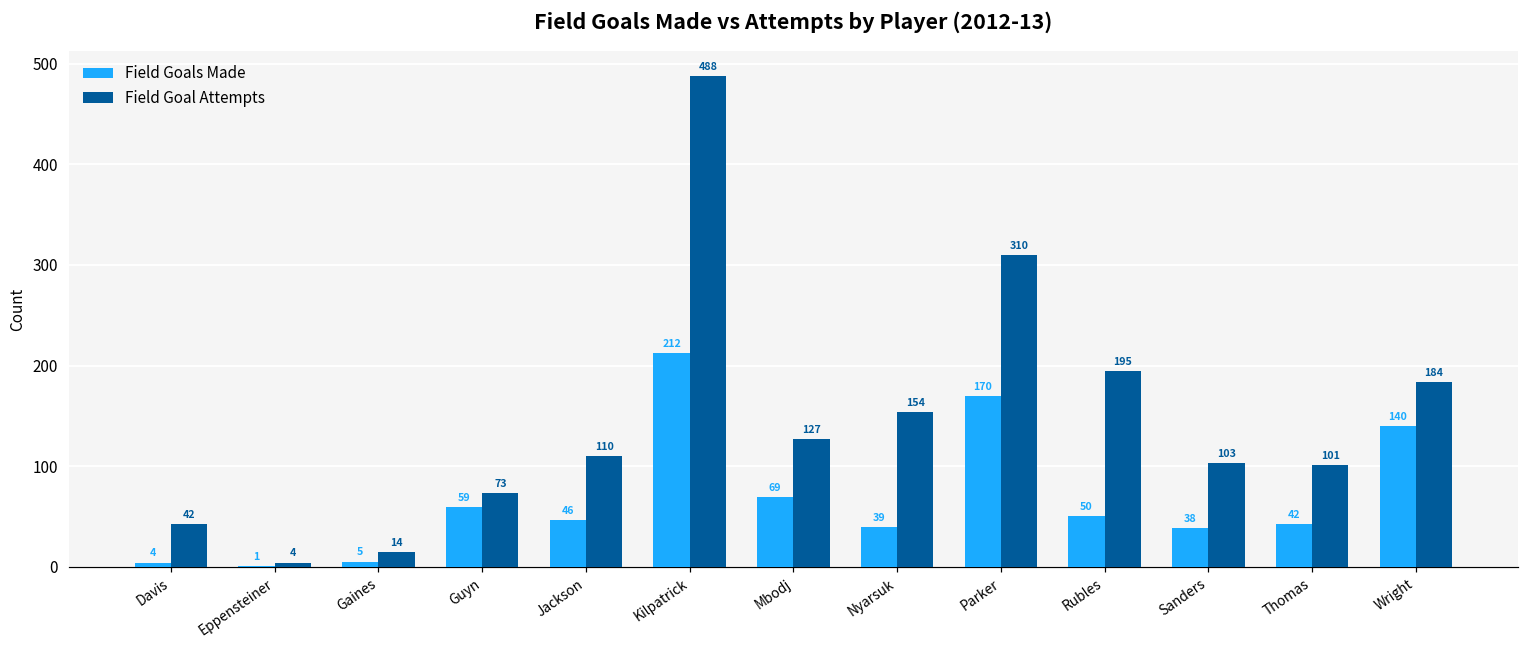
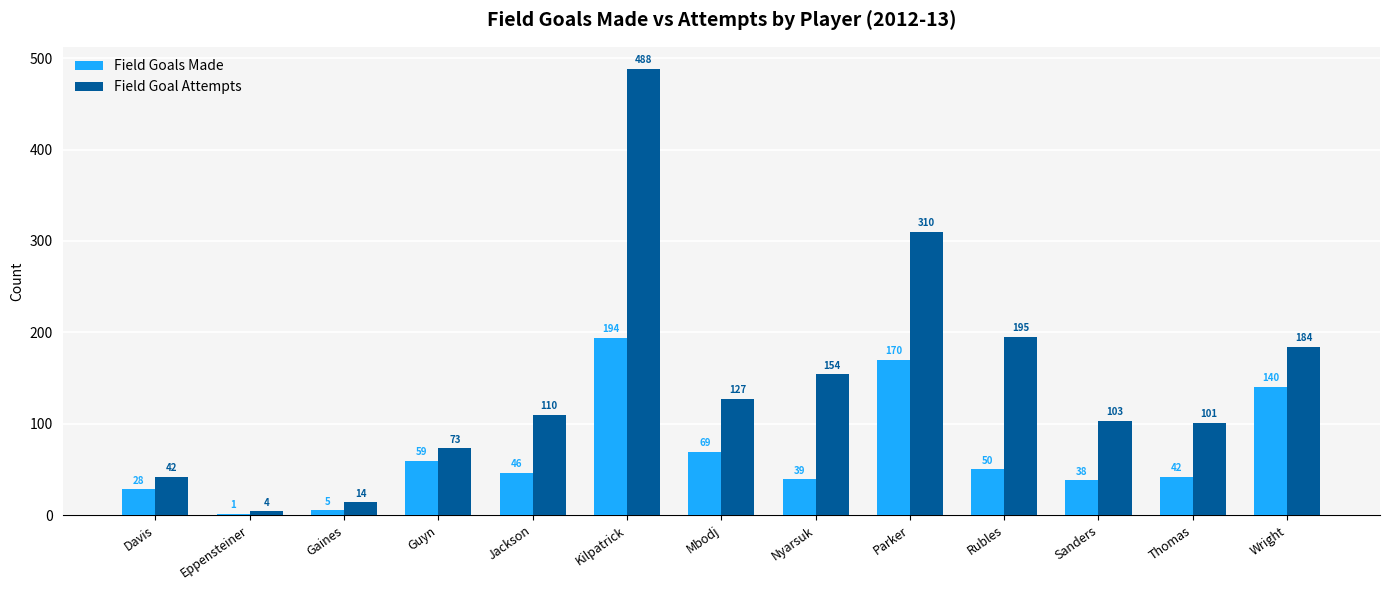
  {
    "Field Goals Made": {
-     "Davis": 4,
+     "Davis": 28,
      "Eppensteiner": 1,
      "Gaines": 5,
      "Guyn": 59,
      "Jackson": 46,
-     "Kilpatrick": 212,
+     "Kilpatrick": 194,
      "Mbodj": 69,
      "Nyarsuk": 39,
      "Parker": 170,
      "Rubles": 50,
      "Sanders": 38,
      "Thomas": 42,
      "Wright": 140
    },
    "Field Goal Attempts": {
      "Davis": 42,
      "Eppensteiner": 4,
      "Gaines": 14,
      "Guyn": 73,
      "Jackson": 110,
      "Kilpatrick": 488,
      "Mbodj": 127,
      "Nyarsuk": 154,
      "Parker": 310,
      "Rubles": 195,
      "Sanders": 103,
      "Thomas": 101,
      "Wright": 184
    }
  }
